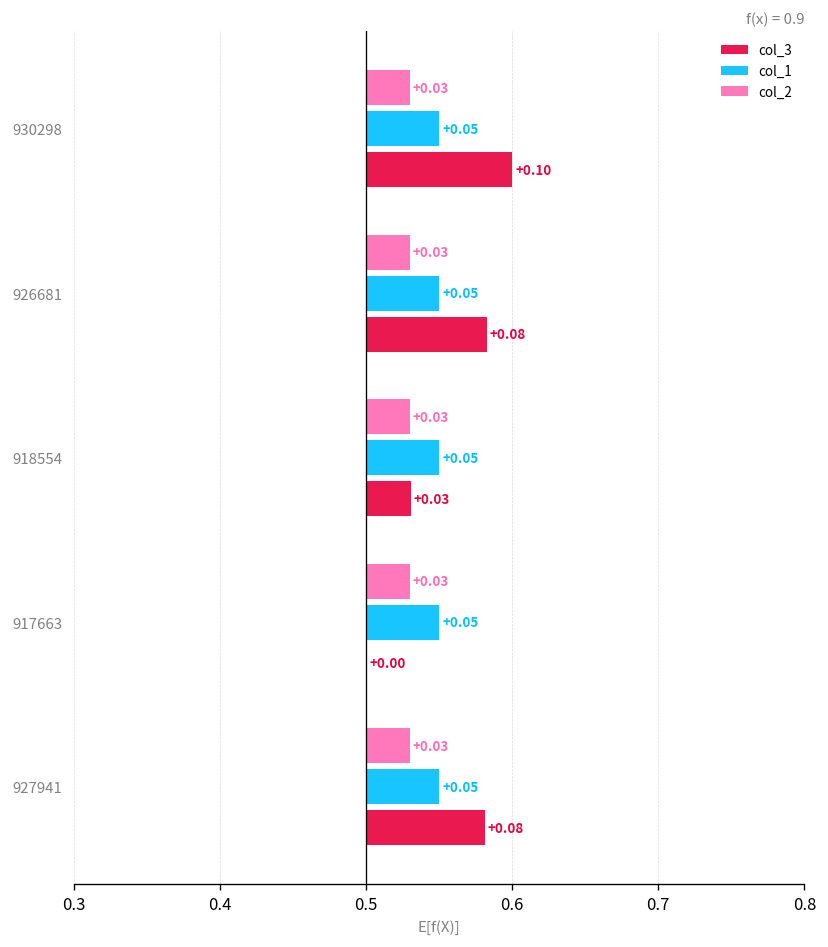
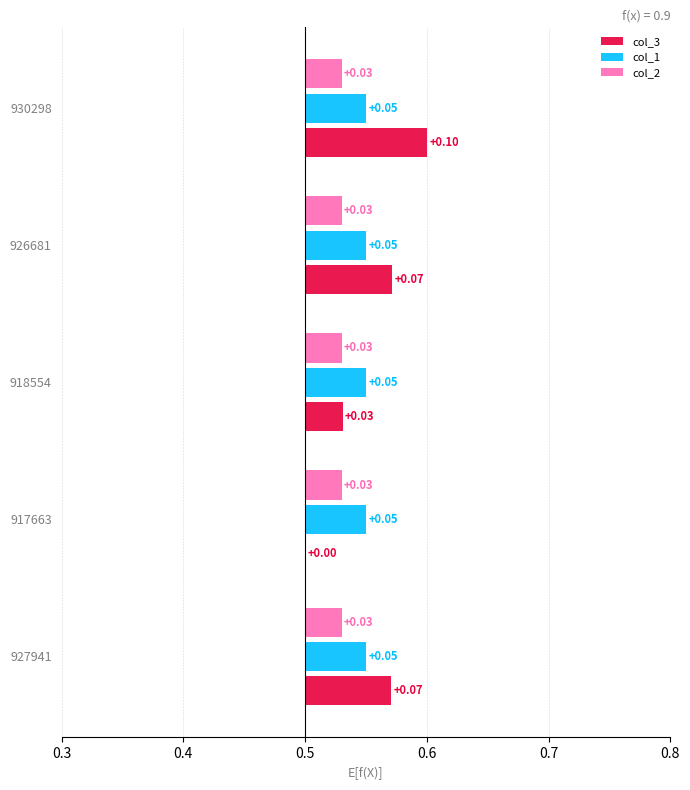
  {
    "col_3": {
      "930298": "+0.10",
-     "926681": "+0.08",
+     "926681": "+0.07",
      "918554": "+0.03",
      "917663": "+0.00",
-     "927941": "+0.08"
+     "927941": "+0.07"
    },
    "col_1": {
      "930298": "+0.05",
      "926681": "+0.05",
      "918554": "+0.05",
      "917663": "+0.05",
      "927941": "+0.05"
    },
    "col_2": {
      "930298": "+0.03",
      "926681": "+0.03",
      "918554": "+0.03",
      "917663": "+0.03",
      "927941": "+0.03"
    }
  }
